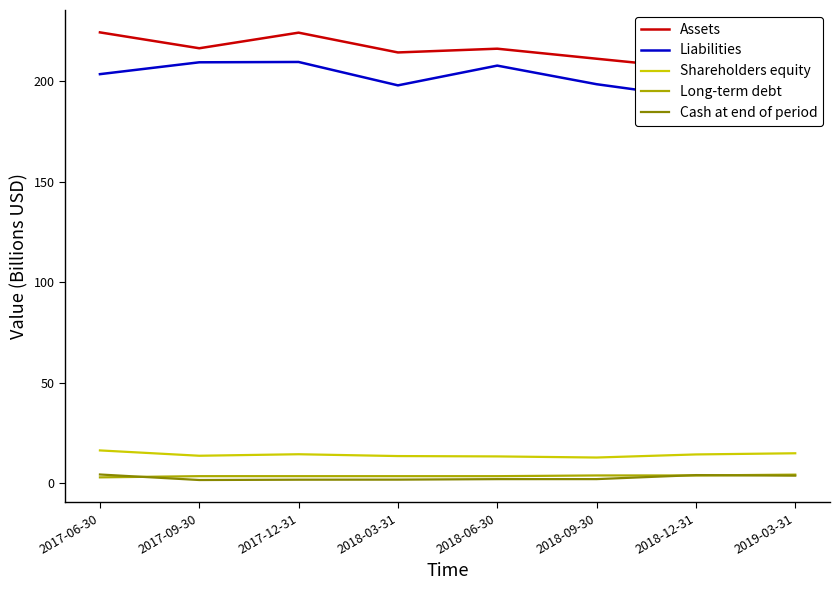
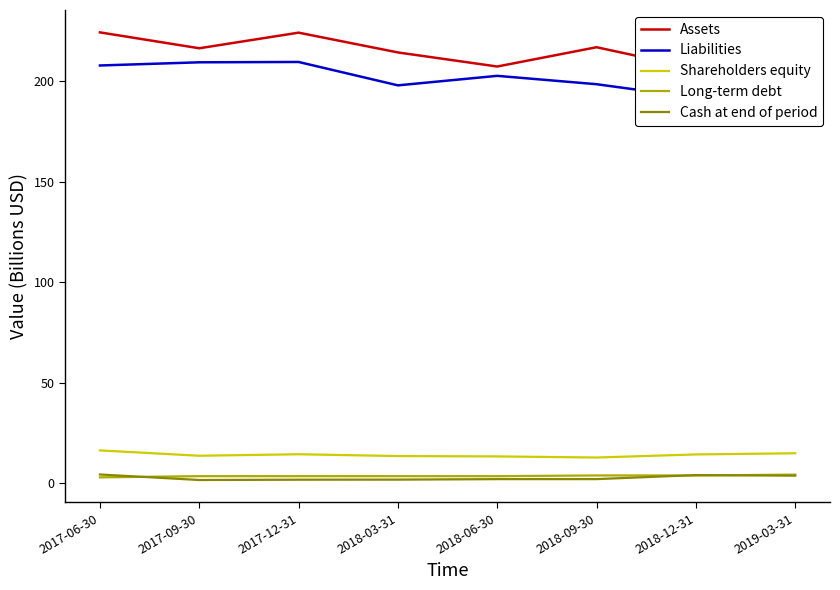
  {
    "Assets": {
      "2017-06-30": 224,
      "2017-09-30": 216,
      "2017-12-31": 224,
      "2018-03-31": 214,
-     "2018-06-30": 216,
-     "2018-09-30": 211
+     "2018-06-30": 207,
+     "2018-09-30": 217
    },
    "Liabilities": {
-     "2017-06-30": 204,
+     "2017-06-30": 208,
      "2017-09-30": 209,
      "2017-12-31": 210,
      "2018-03-31": 198,
-     "2018-06-30": 208,
+     "2018-06-30": 203,
      "2018-09-30": 199
    }
  }
